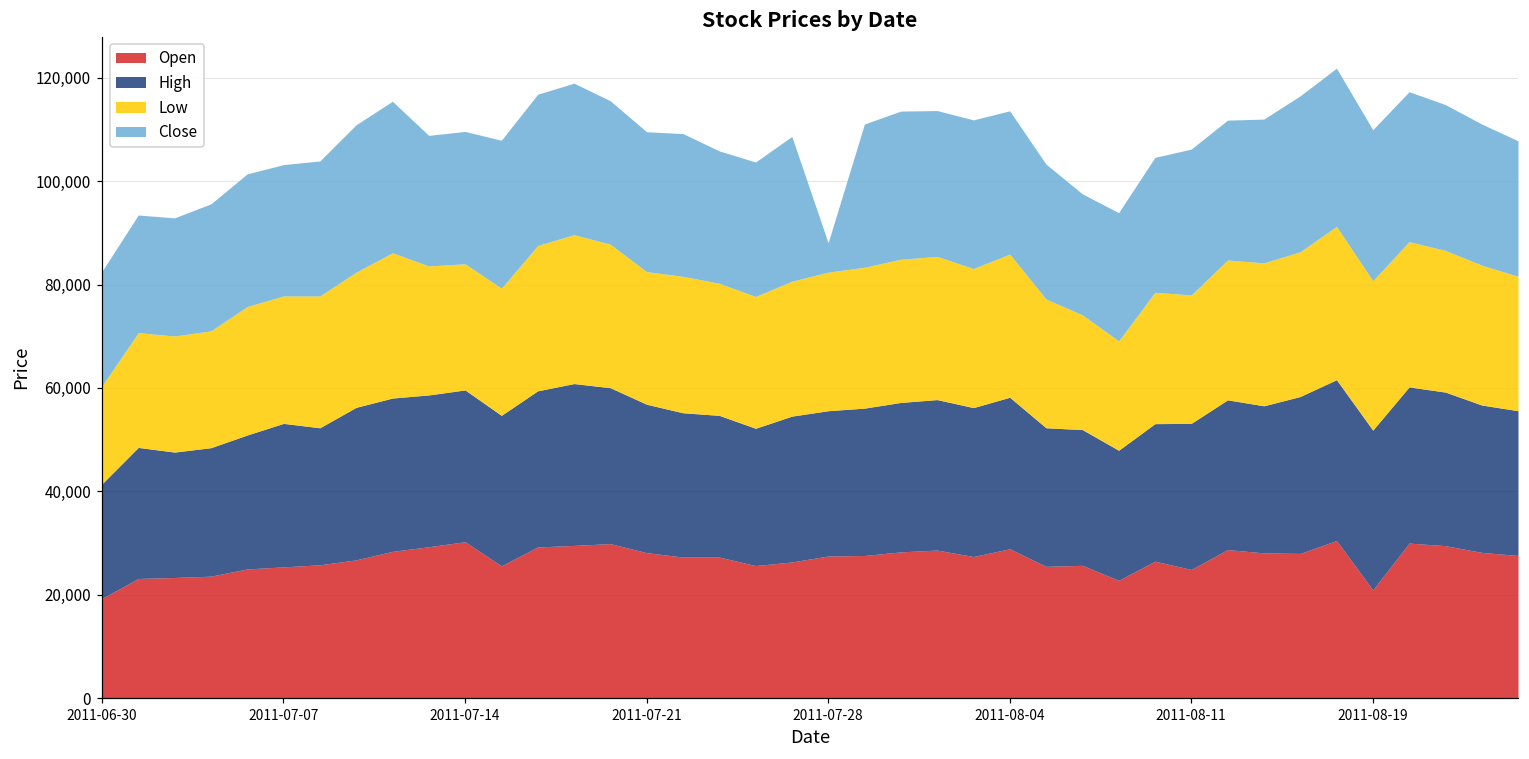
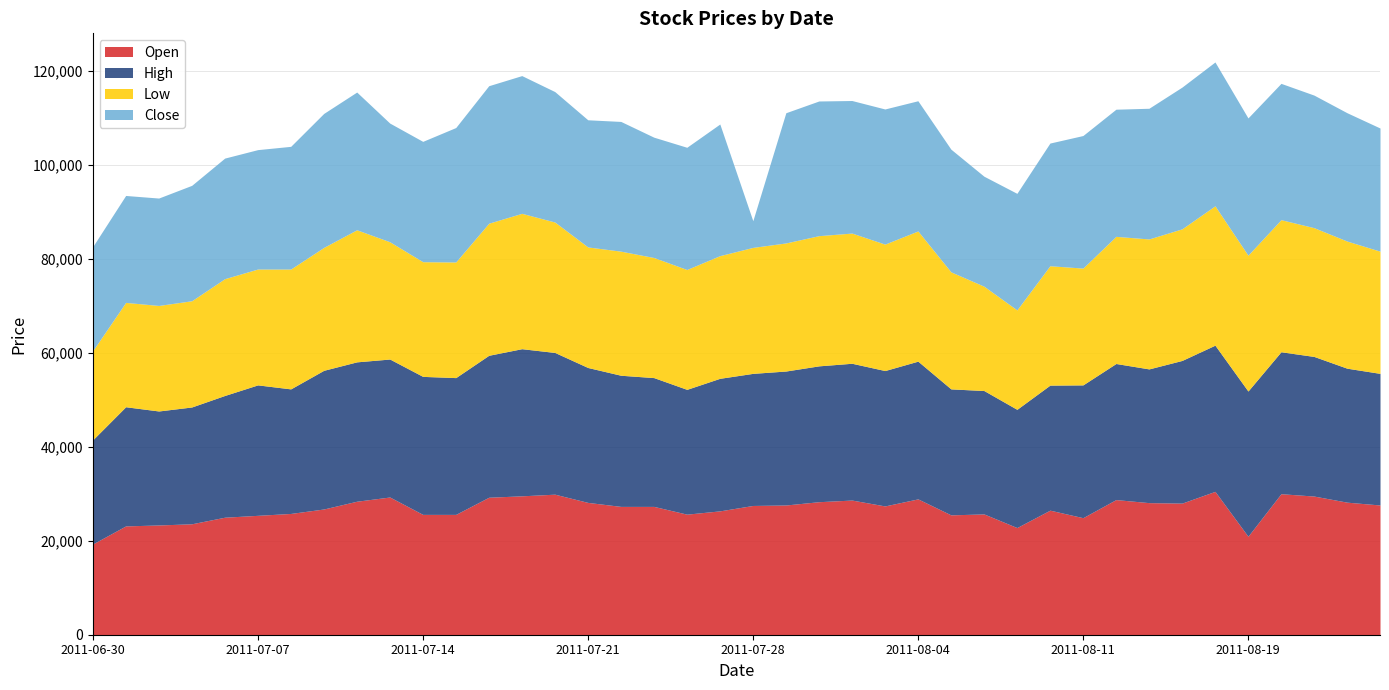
  {
    "Open": {
      "2011-06-30": "19,000",
      "2011-07-07": "25,000",
-     "2011-07-14": "30,000",
+     "2011-07-14": "26,000",
      "2011-07-21": "28,000",
      "2011-07-28": "28,000",
      "2011-08-04": "29,000",
      "2011-08-11": "25,000",
      "2011-08-19": "21,000"
    },
    "High": {
      "2011-06-30": "22,000",
      "2011-07-07": "28,000",
      "2011-07-14": "29,000",
      "2011-07-21": "29,000",
      "2011-07-28": "28,000",
      "2011-08-04": "29,000",
      "2011-08-11": "28,000",
      "2011-08-19": "31,000"
    },
    "Low": {
      "2011-06-30": "19,000",
      "2011-07-07": "25,000",
      "2011-07-14": "24,000",
      "2011-07-21": "26,000",
      "2011-07-28": "27,000",
      "2011-08-04": "28,000",
      "2011-08-11": "25,000",
      "2011-08-19": "29,000"
    },
    "Close": {
      "2011-06-30": "22,000",
      "2011-07-07": "25,000",
      "2011-07-14": "26,000",
      "2011-07-21": "27,000",
      "2011-07-28": "6,000",
      "2011-08-04": "28,000",
      "2011-08-11": "28,000",
      "2011-08-19": "29,000"
    }
  }
